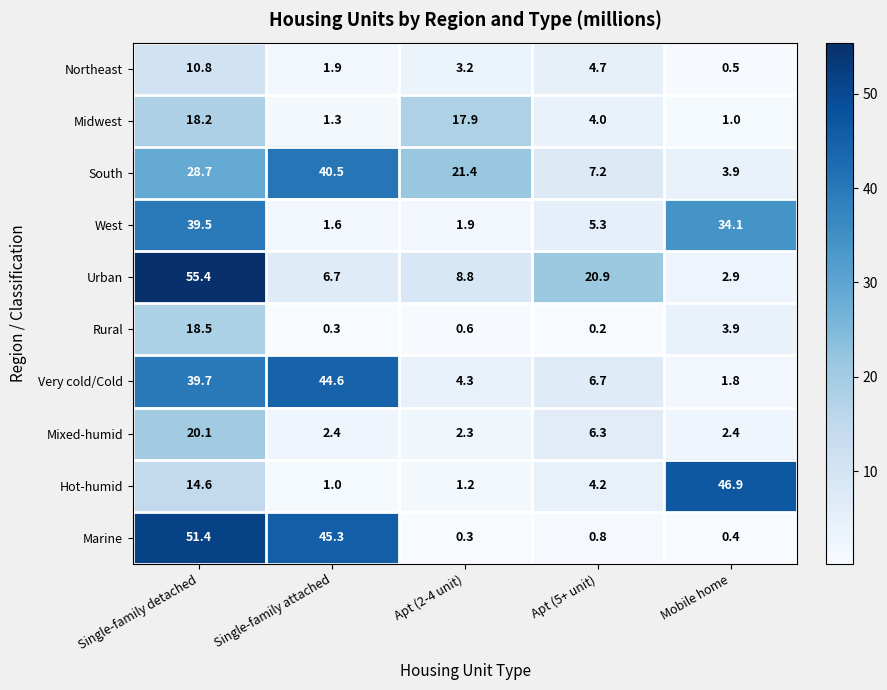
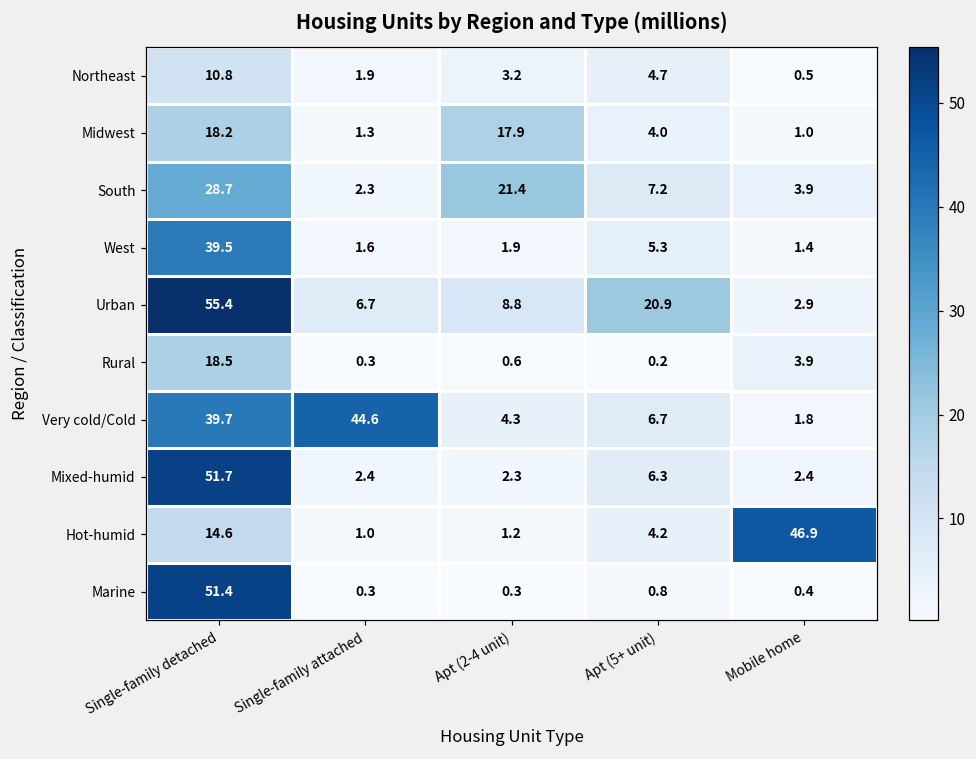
  {
    "Northeast": {
      "Single-family detached": 10.8,
      "Single-family attached": 1.9,
      "Apt (2-4 unit)": 3.2,
      "Apt (5+ unit)": 4.7,
      "Mobile home": 0.5
    },
    "Midwest": {
      "Single-family detached": 18.2,
      "Single-family attached": 1.3,
      "Apt (2-4 unit)": 17.9,
      "Apt (5+ unit)": 4.0,
      "Mobile home": 1.0
    },
    "South": {
      "Single-family detached": 28.7,
-     "Single-family attached": 40.5,
+     "Single-family attached": 2.3,
      "Apt (2-4 unit)": 21.4,
      "Apt (5+ unit)": 7.2,
      "Mobile home": 3.9
    },
    "West": {
      "Single-family detached": 39.5,
      "Single-family attached": 1.6,
      "Apt (2-4 unit)": 1.9,
      "Apt (5+ unit)": 5.3,
-     "Mobile home": 34.1
+     "Mobile home": 1.4
    },
    "Urban": {
      "Single-family detached": 55.4,
      "Single-family attached": 6.7,
      "Apt (2-4 unit)": 8.8,
      "Apt (5+ unit)": 20.9,
      "Mobile home": 2.9
    },
    "Rural": {
      "Single-family detached": 18.5,
      "Single-family attached": 0.3,
      "Apt (2-4 unit)": 0.6,
      "Apt (5+ unit)": 0.2,
      "Mobile home": 3.9
    },
    "Very cold/Cold": {
      "Single-family detached": 39.7,
      "Single-family attached": 44.6,
      "Apt (2-4 unit)": 4.3,
      "Apt (5+ unit)": 6.7,
      "Mobile home": 1.8
    },
    "Mixed-humid": {
-     "Single-family detached": 20.1,
+     "Single-family detached": 51.7,
      "Single-family attached": 2.4,
      "Apt (2-4 unit)": 2.3,
      "Apt (5+ unit)": 6.3,
      "Mobile home": 2.4
    },
    "Hot-humid": {
      "Single-family detached": 14.6,
      "Single-family attached": 1.0,
      "Apt (2-4 unit)": 1.2,
      "Apt (5+ unit)": 4.2,
      "Mobile home": 46.9
    },
    "Marine": {
      "Single-family detached": 51.4,
-     "Single-family attached": 45.3,
+     "Single-family attached": 0.3,
      "Apt (2-4 unit)": 0.3,
      "Apt (5+ unit)": 0.8,
      "Mobile home": 0.4
    }
  }
